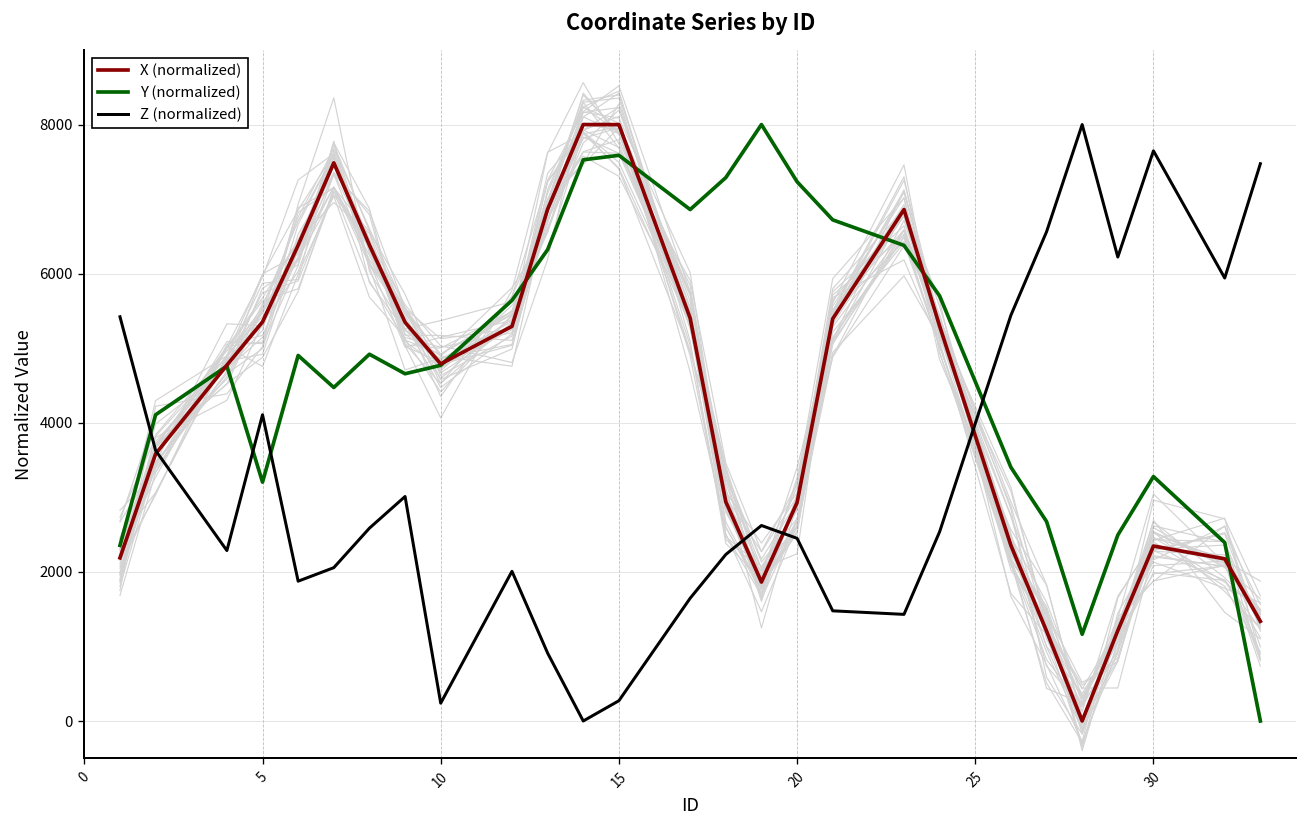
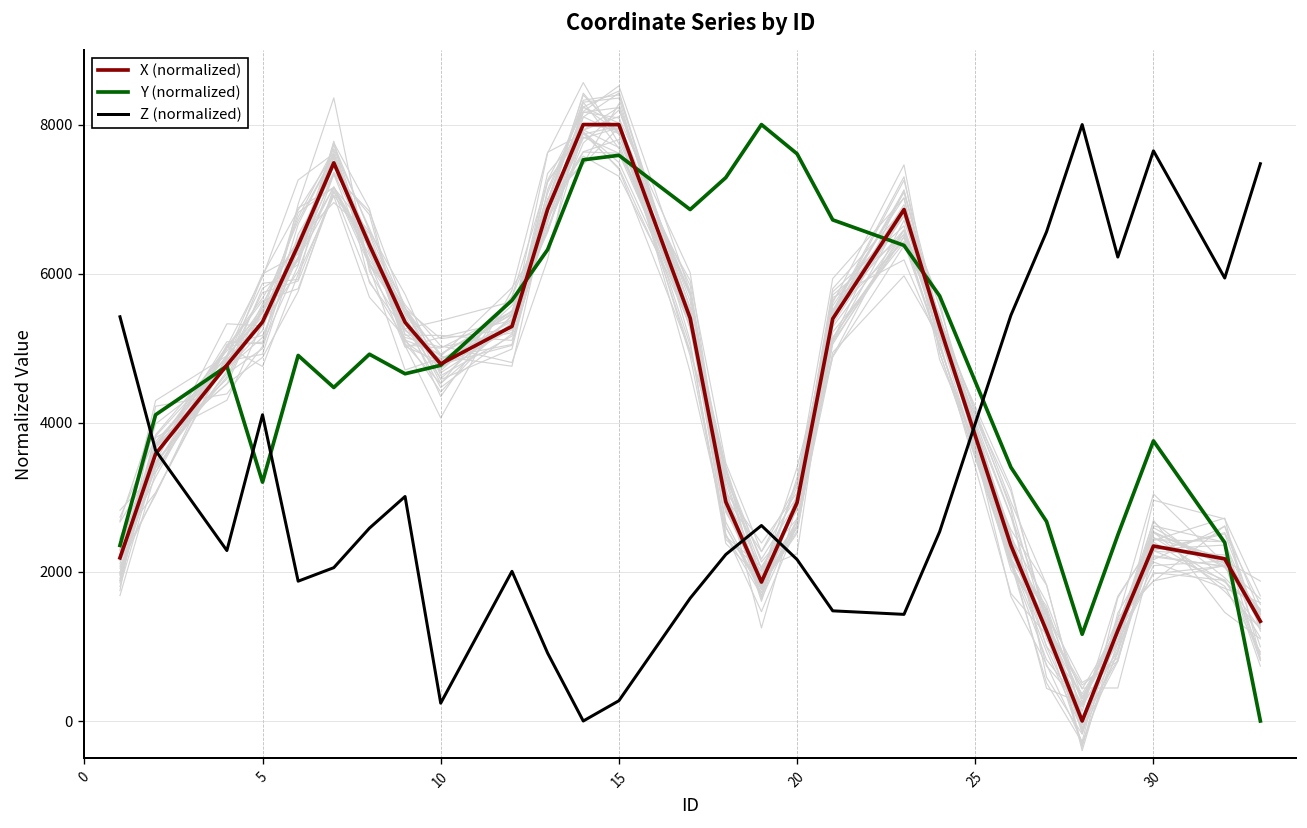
  {
    "Y (normalized)": {
      "5": 3200,
-     "20": 7200,
-     "30": 3300
+     "20": 7600,
+     "30": 3800
    },
    "Z (normalized)": {
      "5": 4100,
      "10": 200,
      "15": 300,
-     "20": 2500,
+     "20": 2200,
      "30": 7600
    }
  }
